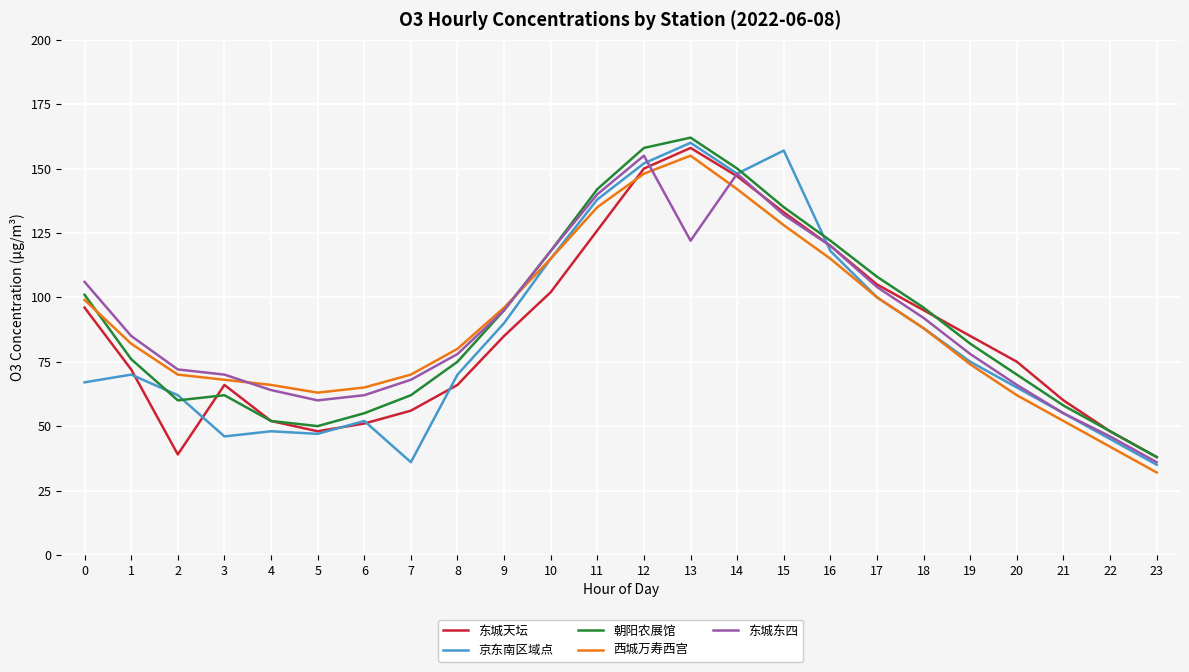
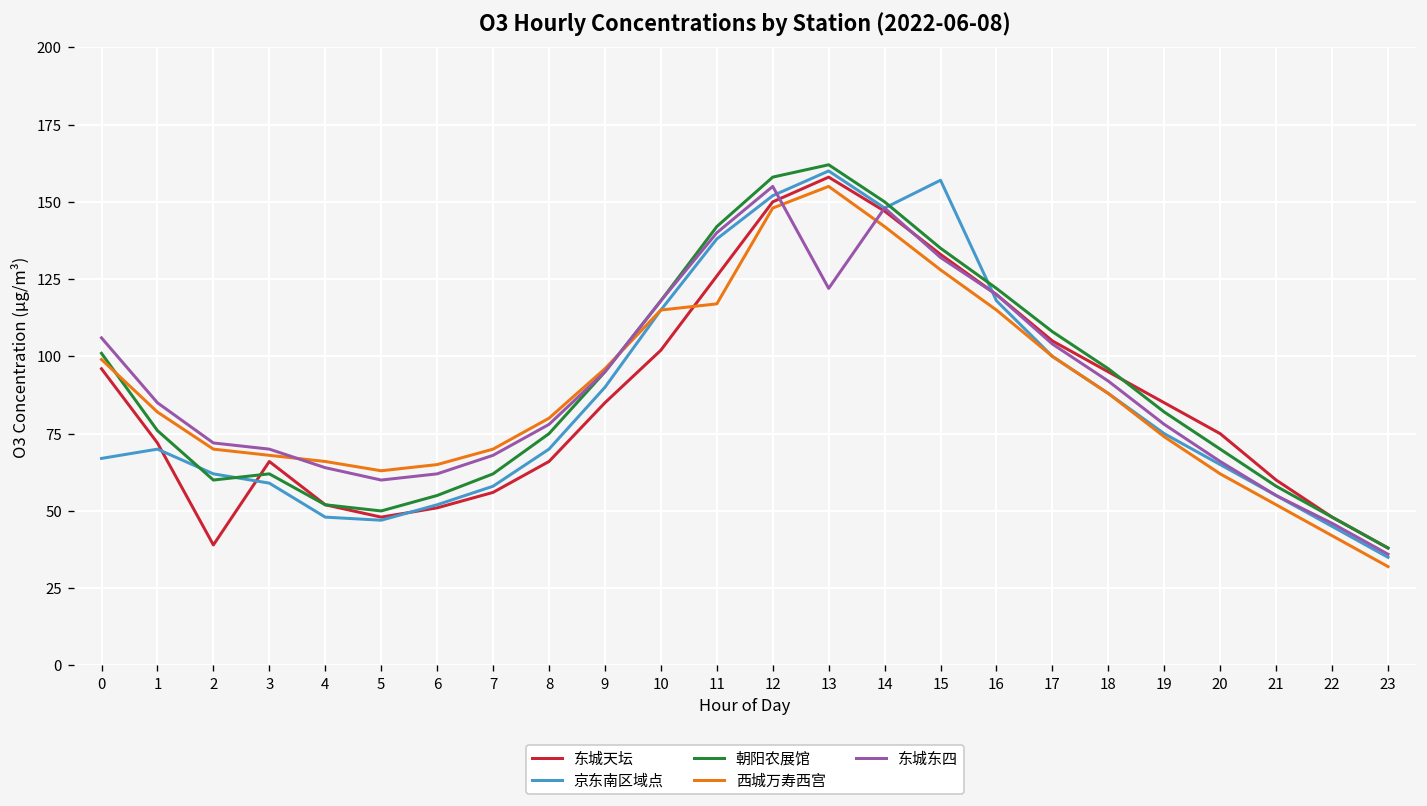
  {
    "东城天坛": {
      "0": 96,
      "1": 72,
      "2": 39,
      "3": 66,
      "7": 56,
      "8": 66,
      "9": 85,
      "10": 102,
      "11": 126,
      "12": 150,
      "13": 158,
      "14": 147,
      "15": 133,
      "17": 105,
      "18": 95,
      "19": 85,
      "20": 75,
      "21": 60
    },
    "京东南区域点": {
      "0": 67,
      "1": 70,
      "2": 62,
-     "3": 46,
+     "3": 59,
      "4": 48,
-     "7": 36,
+     "7": 58,
      "8": 70,
      "9": 90,
      "11": 138,
      "12": 152,
      "13": 160,
      "15": 157,
      "16": 118,
      "19": 75,
      "20": 65,
      "22": 45
    },
    "朝阳农展馆": {
      "0": 101,
      "1": 76,
      "2": 60,
      "3": 62,
      "5": 50,
      "6": 55,
      "7": 62,
      "8": 75,
      "11": 142,
      "12": 158,
      "13": 162,
      "14": 150,
      "15": 135,
      "16": 122,
      "17": 108,
      "18": 96,
      "19": 82,
      "20": 70,
      "21": 58
    },
    "西城万寿西宫": {
      "0": 99,
      "1": 82,
      "2": 70,
      "3": 68,
      "4": 66,
      "5": 63,
      "6": 65,
      "7": 70,
      "8": 80,
      "9": 96,
-     "11": 135,
+     "11": 117,
      "12": 148,
      "13": 155,
      "14": 142,
      "15": 128,
      "16": 115,
      "19": 74,
      "20": 62,
      "21": 52,
      "22": 42,
      "23": 32
    },
    "东城东四": {
      "0": 106,
      "1": 85,
      "2": 72,
      "3": 70,
      "4": 64,
      "5": 60,
      "6": 62,
      "7": 68,
      "8": 78,
      "11": 140,
      "12": 155,
      "13": 122,
      "15": 132,
      "17": 104,
      "18": 92,
      "19": 78,
      "20": 66,
      "22": 46
    }
  }
